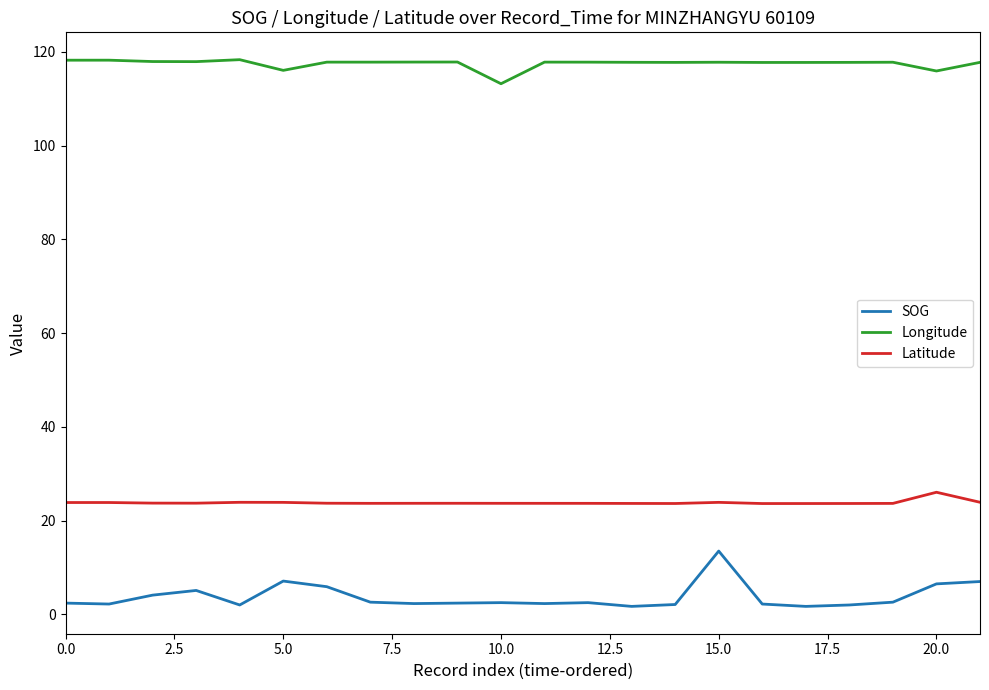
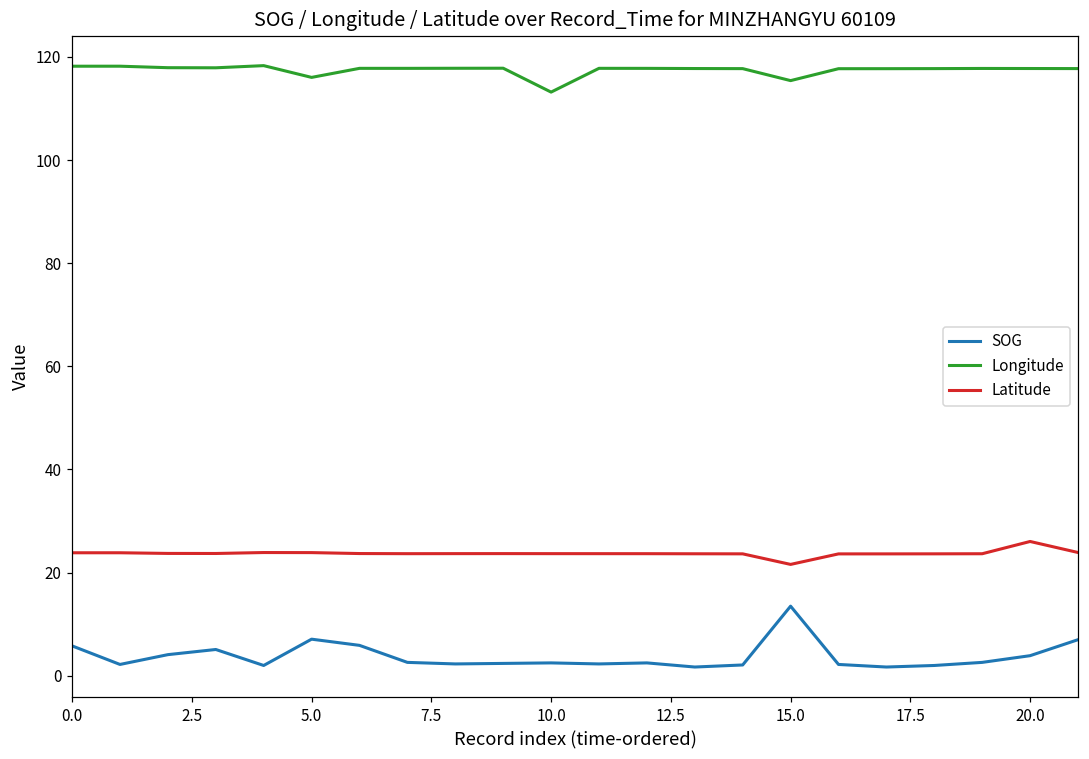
  {
    "SOG": {
-     "0.0": 2,
+     "0.0": 6,
      "5.0": 7,
      "10.0": 3,
      "15.0": 14,
-     "20.0": 7
+     "20.0": 4
    },
    "Longitude": {
      "0.0": 118,
      "5.0": 116,
      "10.0": 113,
-     "15.0": 118,
-     "20.0": 116
+     "15.0": 115,
+     "20.0": 118
    },
    "Latitude": {
      "0.0": 24,
      "5.0": 24,
      "10.0": 24,
-     "15.0": 24,
+     "15.0": 22,
      "20.0": 26
    }
  }
